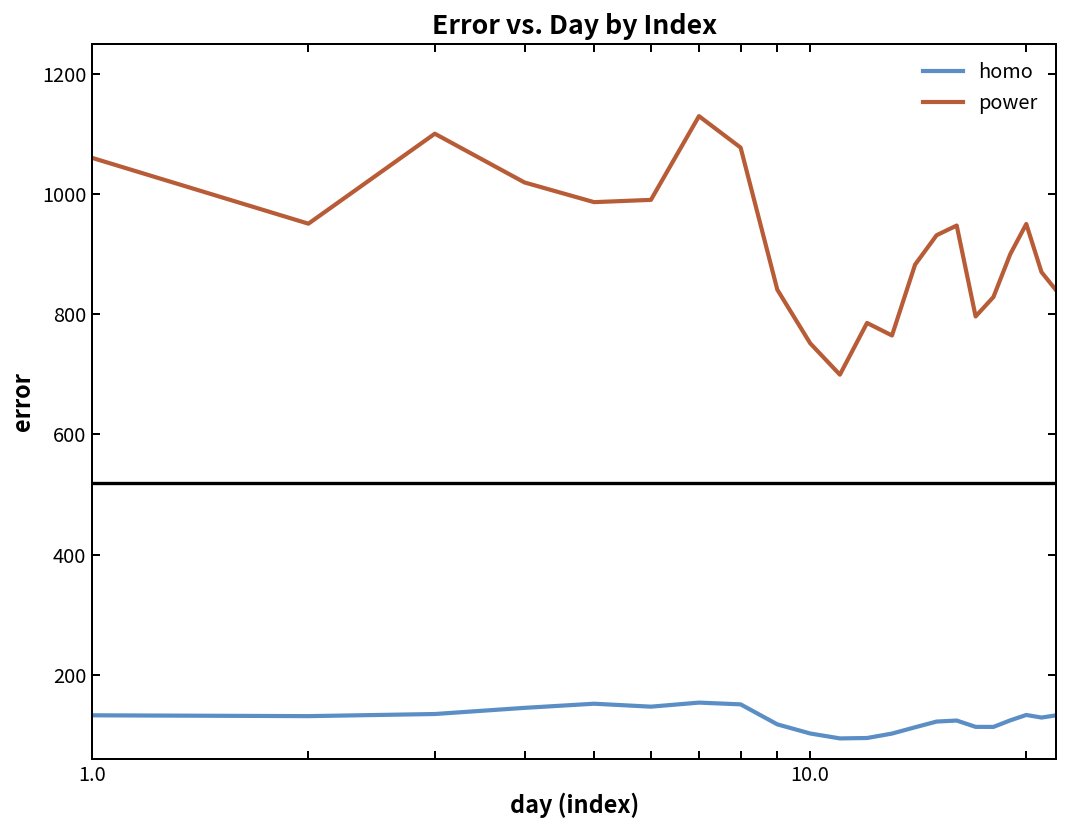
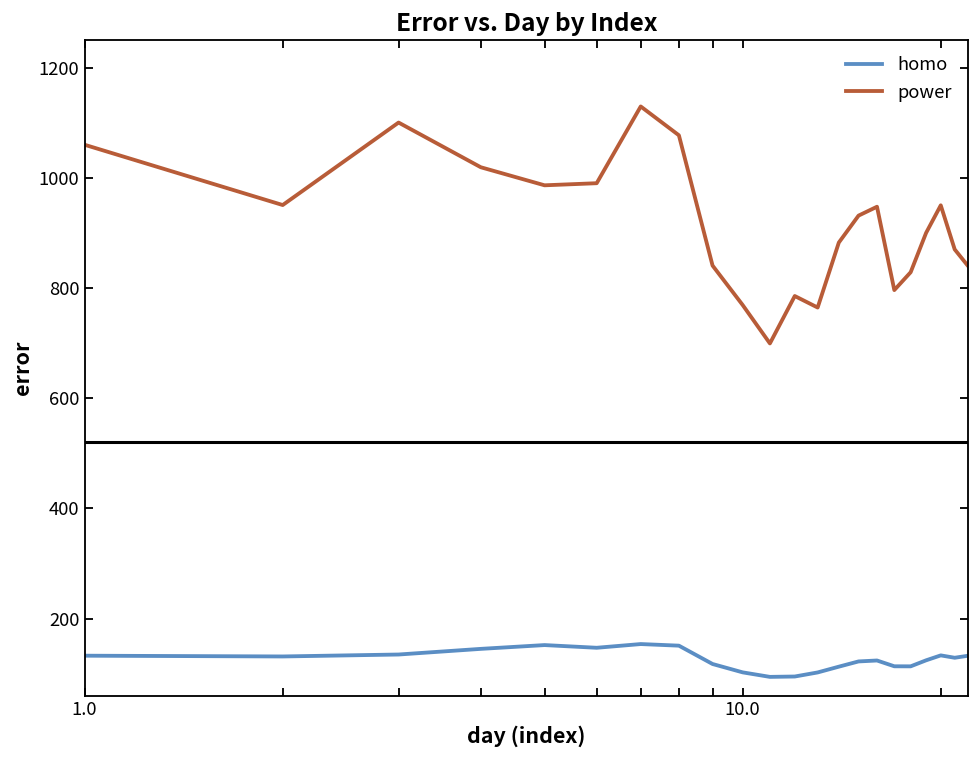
  {
    "homo": {
      "1.0": 130,
      "10.0": 100
    },
    "power": {
      "1.0": 1060,
-     "10.0": 750
+     "10.0": 770
    }
  }
